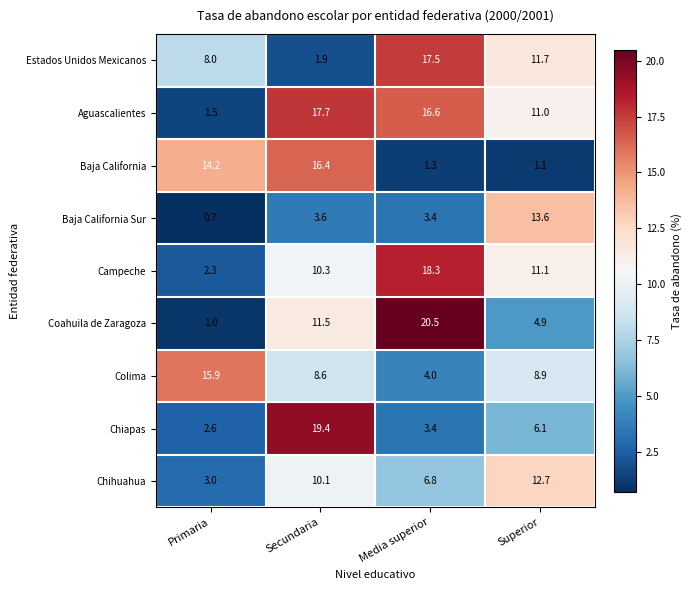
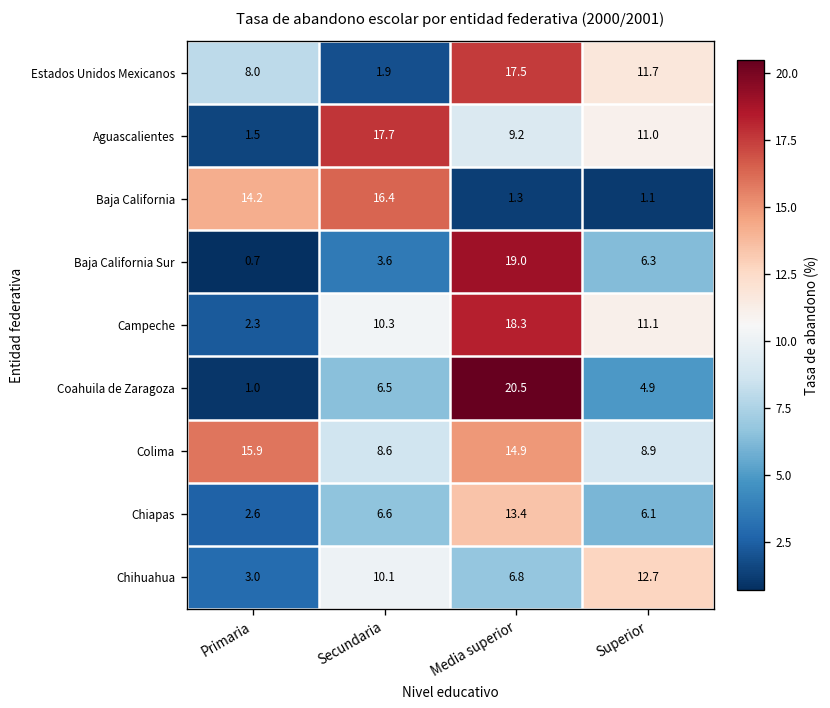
  {
    "Estados Unidos Mexicanos": {
      "Primaria": 8.0,
      "Secundaria": 1.9,
      "Media superior": 17.5,
      "Superior": 11.7
    },
    "Aguascalientes": {
      "Primaria": 1.5,
      "Secundaria": 17.7,
-     "Media superior": 16.6,
+     "Media superior": 9.2,
      "Superior": 11.0
    },
    "Baja California": {
      "Primaria": 14.2,
      "Secundaria": 16.4,
      "Media superior": 1.3,
      "Superior": 1.1
    },
    "Baja California Sur": {
      "Primaria": 0.7,
      "Secundaria": 3.6,
-     "Media superior": 3.4,
-     "Superior": 13.6
+     "Media superior": 19.0,
+     "Superior": 6.3
    },
    "Campeche": {
      "Primaria": 2.3,
      "Secundaria": 10.3,
      "Media superior": 18.3,
      "Superior": 11.1
    },
    "Coahuila de Zaragoza": {
      "Primaria": 1.0,
-     "Secundaria": 11.5,
+     "Secundaria": 6.5,
      "Media superior": 20.5,
      "Superior": 4.9
    },
    "Colima": {
      "Primaria": 15.9,
      "Secundaria": 8.6,
-     "Media superior": 4.0,
+     "Media superior": 14.9,
      "Superior": 8.9
    },
    "Chiapas": {
      "Primaria": 2.6,
-     "Secundaria": 19.4,
-     "Media superior": 3.4,
+     "Secundaria": 6.6,
+     "Media superior": 13.4,
      "Superior": 6.1
    },
    "Chihuahua": {
      "Primaria": 3.0,
      "Secundaria": 10.1,
      "Media superior": 6.8,
      "Superior": 12.7
    }
  }
